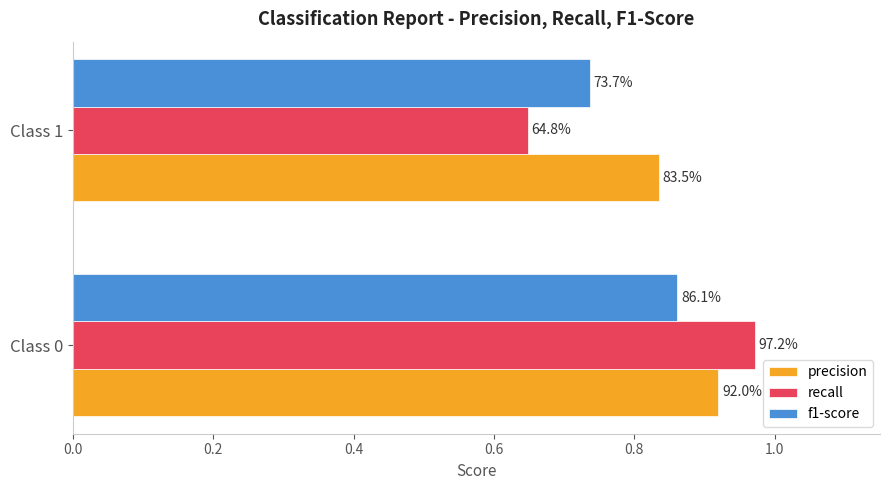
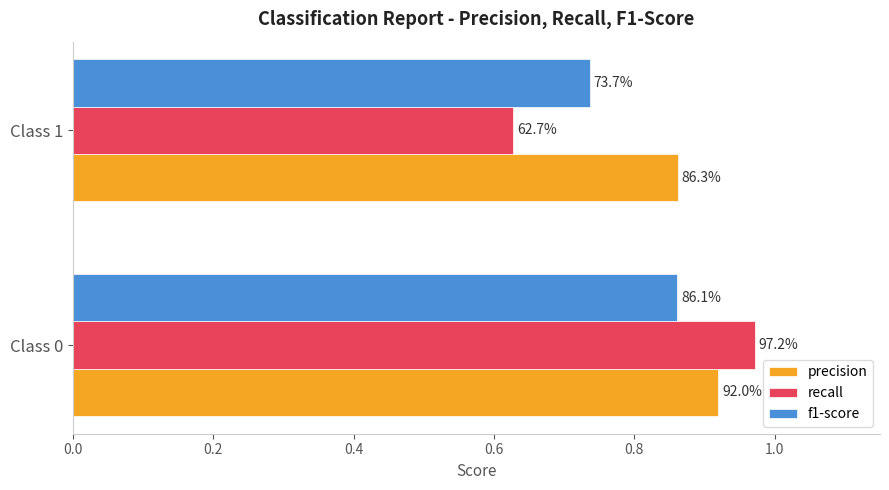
  {
    "precision": {
-     "Class 1": "83.5%",
+     "Class 1": "86.3%",
      "Class 0": "92.0%"
    },
    "recall": {
-     "Class 1": "64.8%",
+     "Class 1": "62.7%",
      "Class 0": "97.2%"
    },
    "f1-score": {
      "Class 1": "73.7%",
      "Class 0": "86.1%"
    }
  }
